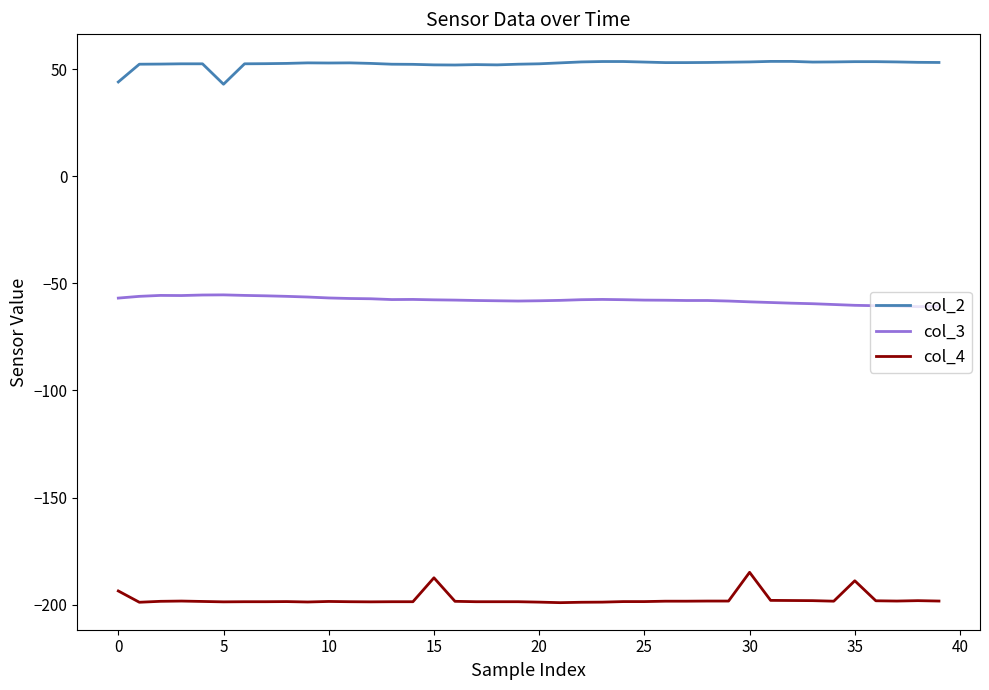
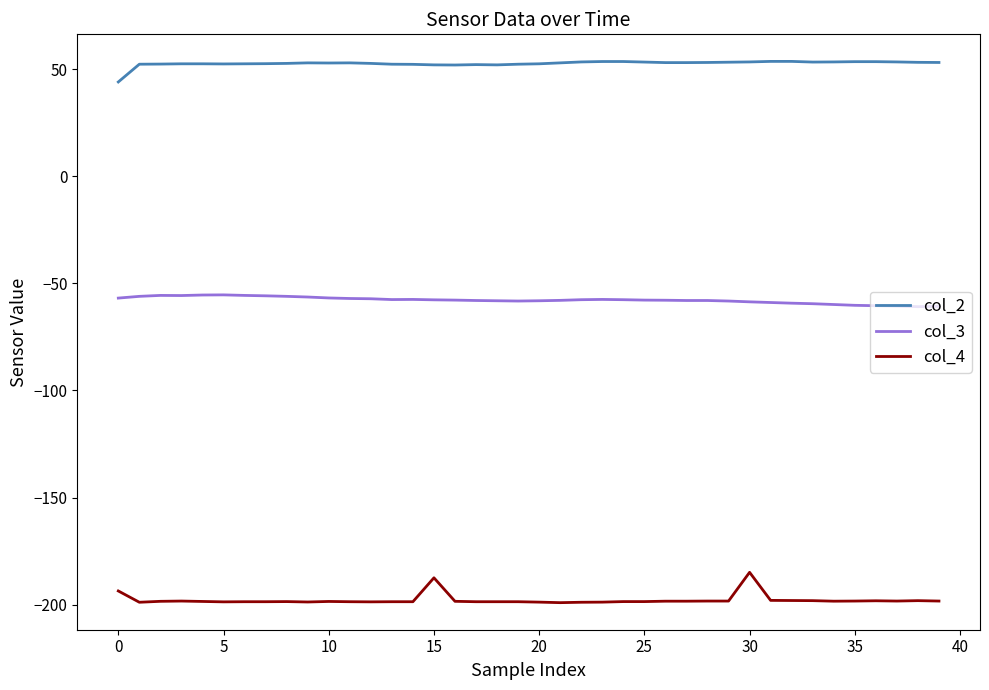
  {
    "col_2": {
      "0": 44,
-     "5": 43,
+     "5": 52,
      "10": 53,
      "15": 52,
      "20": 53,
      "25": 53,
      "30": 53,
      "35": 54
    },
    "col_3": {
      "0": -57,
      "5": -55,
      "10": -57,
      "15": -58,
      "20": -58,
      "25": -58,
      "30": -59,
      "35": -60
    },
    "col_4": {
      "0": -194,
      "5": -199,
      "10": -199,
      "15": -187,
      "20": -199,
      "25": -199,
      "30": -185,
-     "35": -189
+     "35": -198
    }
  }
